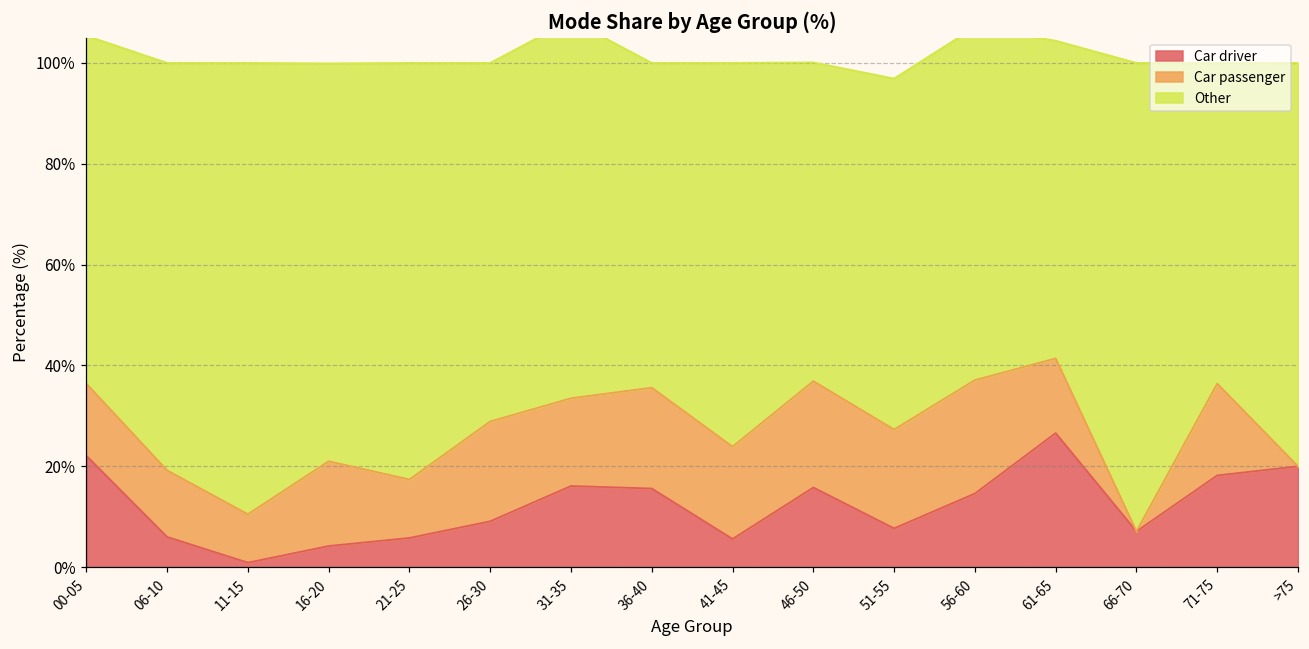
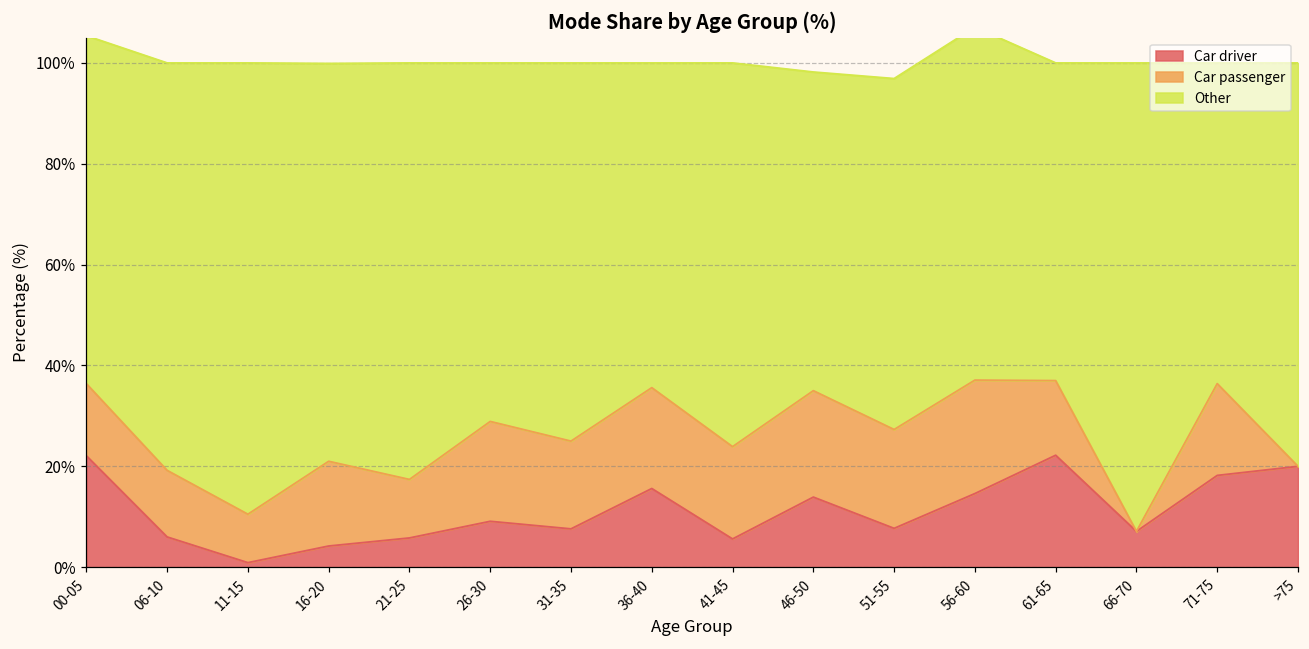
  {
    "Car driver": {
      "00-05": "22%",
      "06-10": "6%",
      "11-15": "1%",
      "16-20": "4%",
      "21-25": "6%",
      "26-30": "9%",
-     "31-35": "16%",
+     "31-35": "8%",
      "36-40": "16%",
      "41-45": "6%",
-     "46-50": "16%",
+     "46-50": "14%",
      "51-55": "8%",
      "56-60": "15%",
-     "61-65": "27%",
+     "61-65": "22%",
      "71-75": "18%"
    },
    "Car passenger": {
      "00-05": "14%",
      "06-10": "13%",
      "11-15": "10%",
      "16-20": "17%",
      "21-25": "12%",
      "26-30": "20%",
      "31-35": "17%",
      "36-40": "20%",
      "41-45": "18%",
      "46-50": "21%",
      "51-55": "20%",
      "56-60": "23%",
      "61-65": "15%",
      "71-75": "18%"
    },
    "Other": {
      "00-05": "69%",
      "06-10": "81%",
      "11-15": "90%",
      "16-20": "79%",
      "21-25": "83%",
      "26-30": "71%",
      "36-40": "64%",
      "41-45": "76%",
      "46-50": "63%",
      "51-55": "70%",
      "61-65": "63%",
      "66-70": "93%",
      ">75": "80%"
    }
  }
